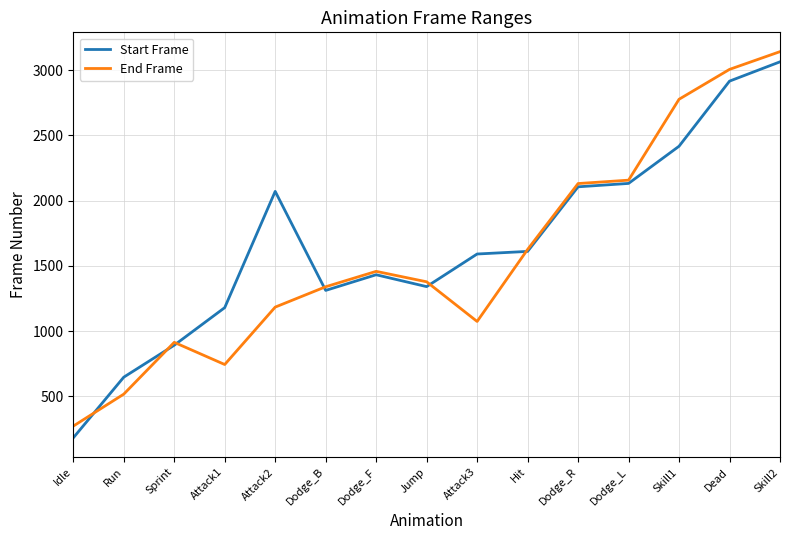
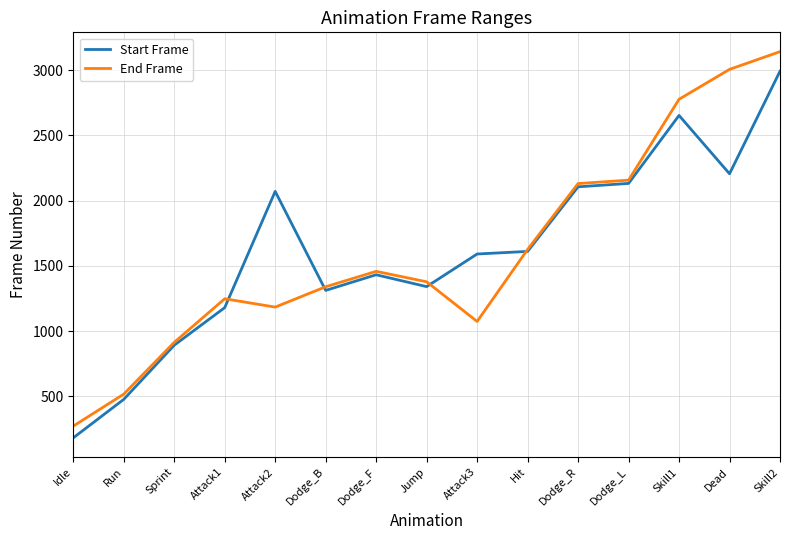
  {
    "Start Frame": {
      "Idle": 180,
-     "Run": 650,
+     "Run": 480,
      "Sprint": 890,
      "Attack1": 1180,
      "Attack2": 2070,
      "Dodge_B": 1310,
      "Dodge_F": 1430,
      "Jump": 1340,
      "Attack3": 1590,
      "Dodge_R": 2110,
      "Dodge_L": 2130,
-     "Skill1": 2420,
-     "Dead": 2920,
-     "Skill2": 3060
+     "Skill1": 2650,
+     "Dead": 2210,
+     "Skill2": 2990
    },
    "End Frame": {
      "Idle": 270,
      "Run": 520,
      "Sprint": 910,
-     "Attack1": 740,
+     "Attack1": 1250,
      "Attack2": 1180,
      "Dodge_B": 1340,
      "Dodge_F": 1460,
      "Jump": 1380,
      "Attack3": 1070,
      "Dodge_R": 2130,
      "Dodge_L": 2160,
      "Skill1": 2780,
      "Dead": 3010,
      "Skill2": 3140
    }
  }
